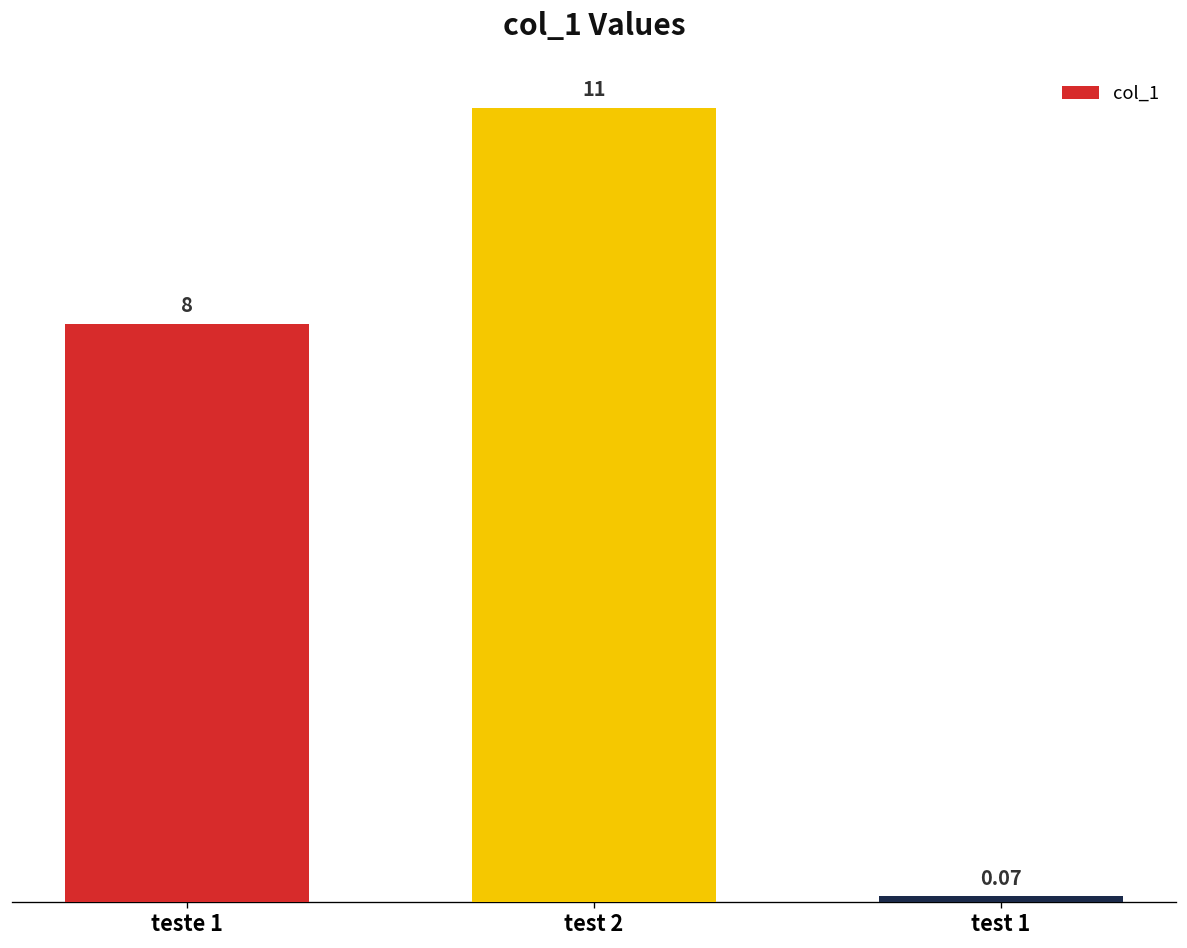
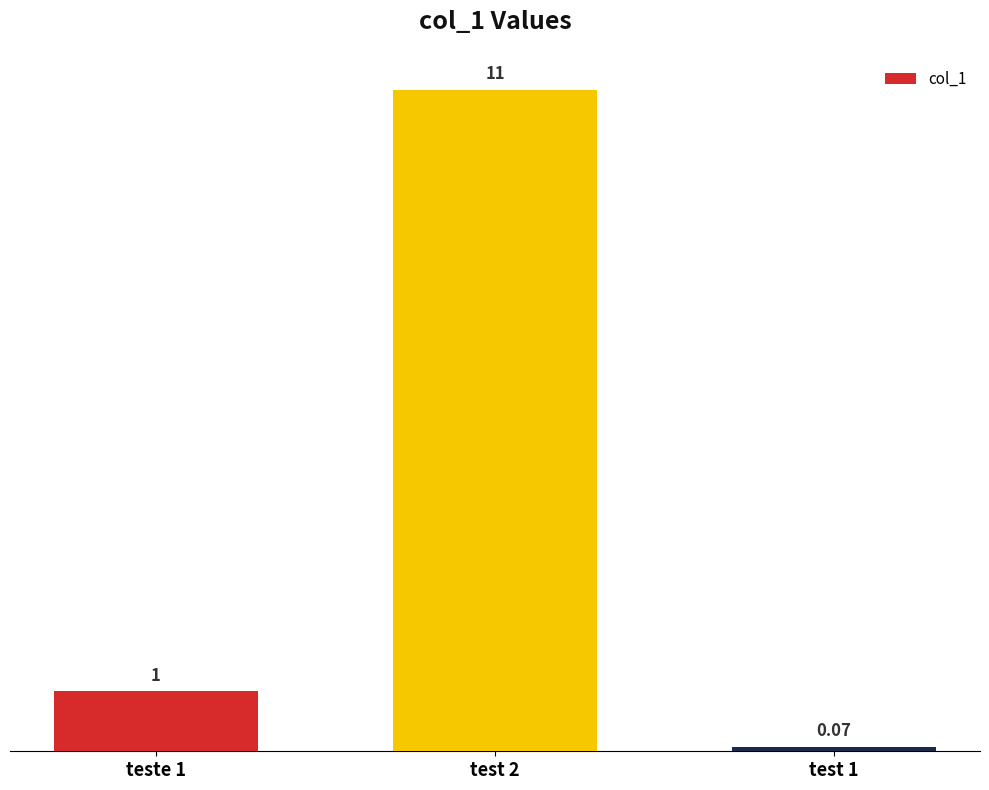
  {
-   "teste 1": 8,
+   "teste 1": 1,
    "test 2": 11,
    "test 1": 0.07
  }
